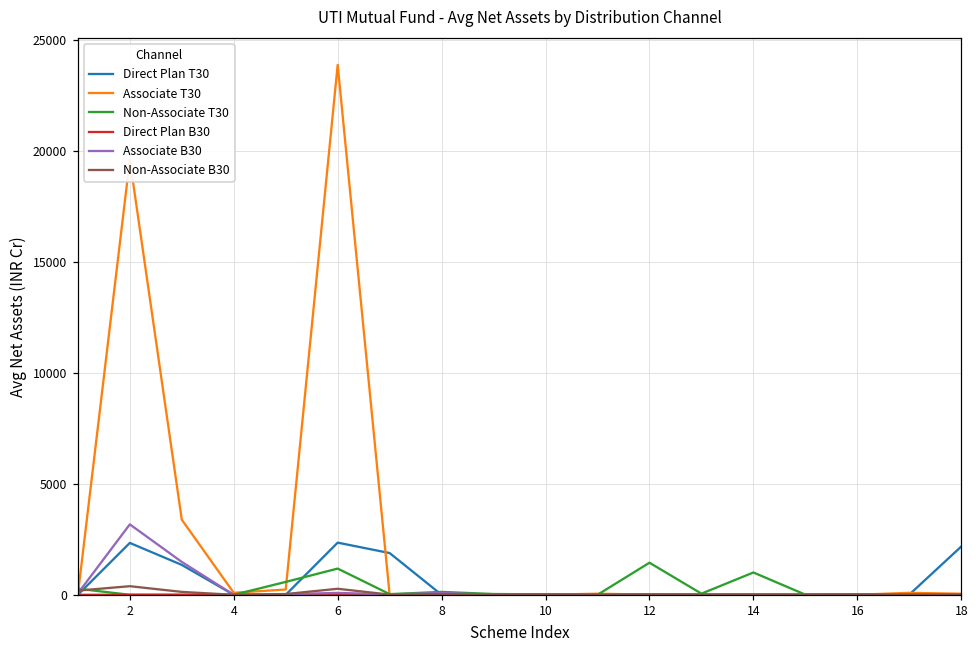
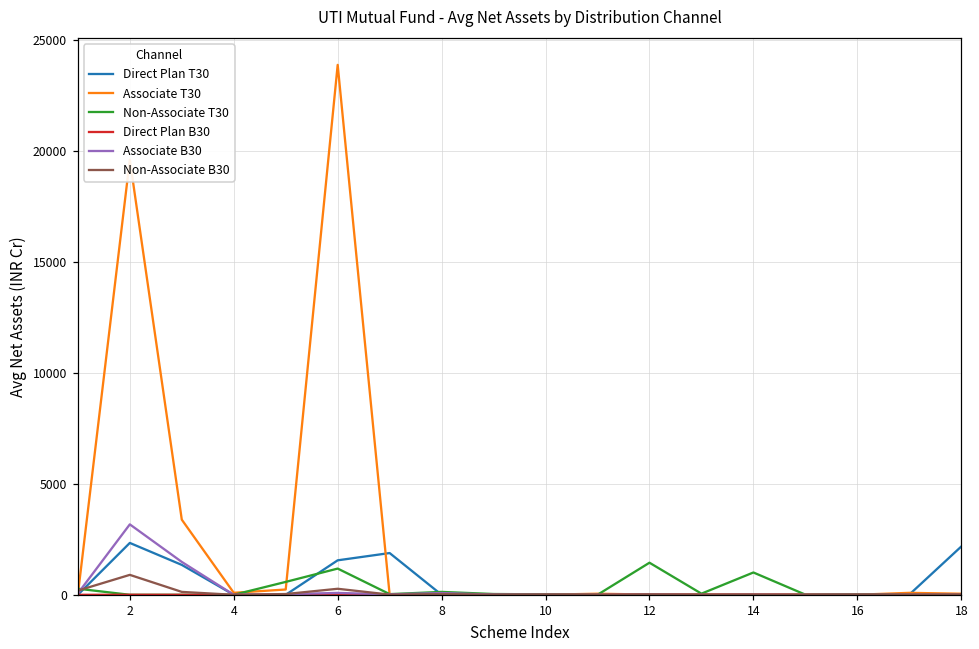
  {
    "Direct Plan T30": {
      "2": 2300,
-     "6": 2400,
+     "6": 1600,
      "18": 2200
    },
    "Associate T30": {
      "6": 23900
    },
    "Non-Associate T30": {
      "6": 1200,
      "12": 1400,
      "14": 1000
    },
    "Associate B30": {
      "2": 3200
    },
    "Non-Associate B30": {
-     "2": 400,
+     "2": 900,
      "6": 300
    }
  }
